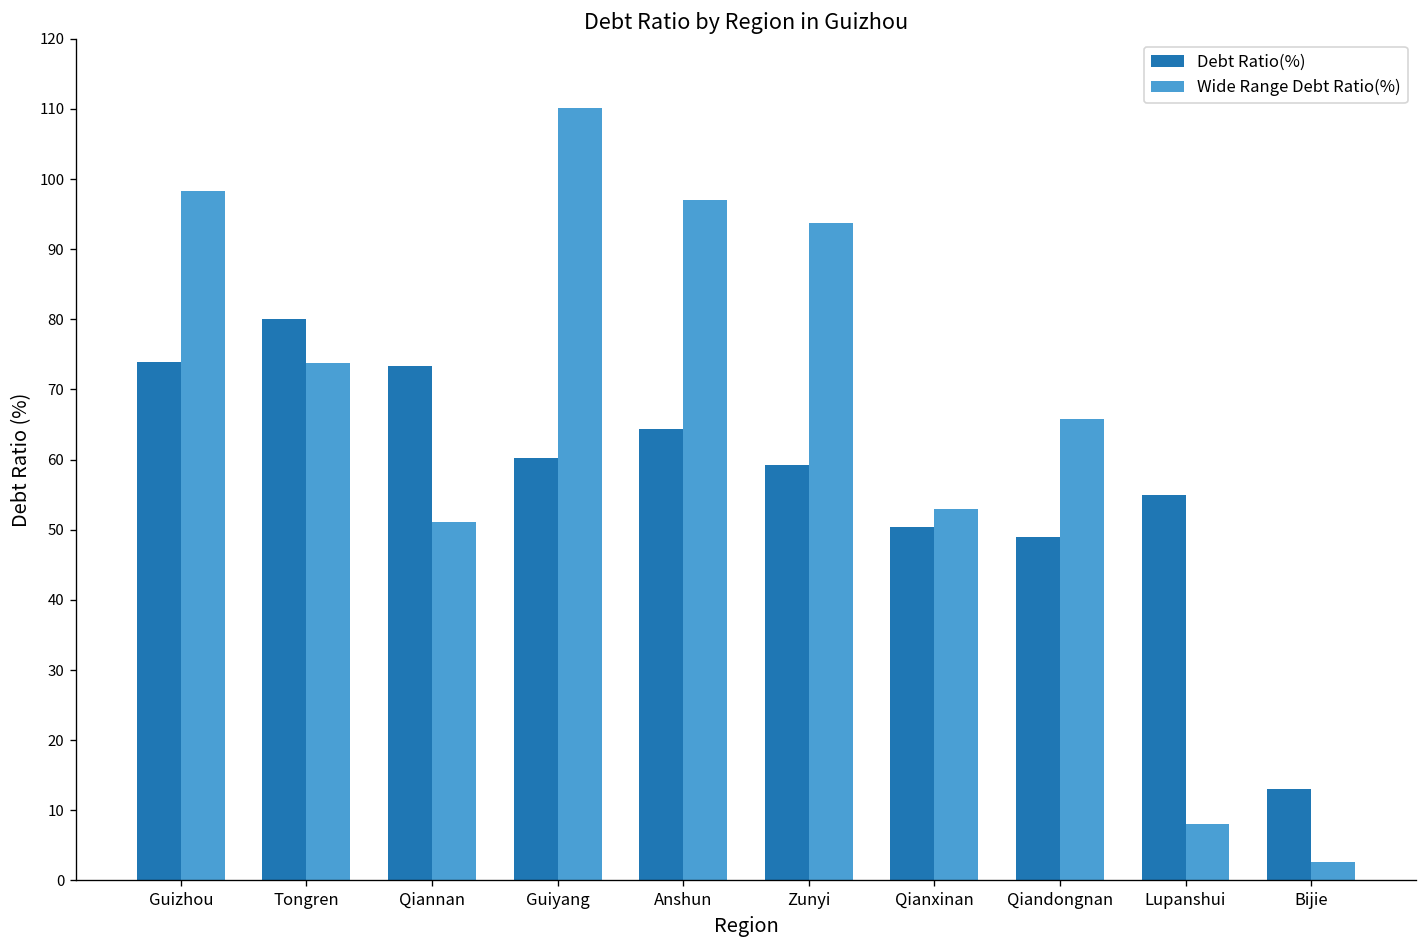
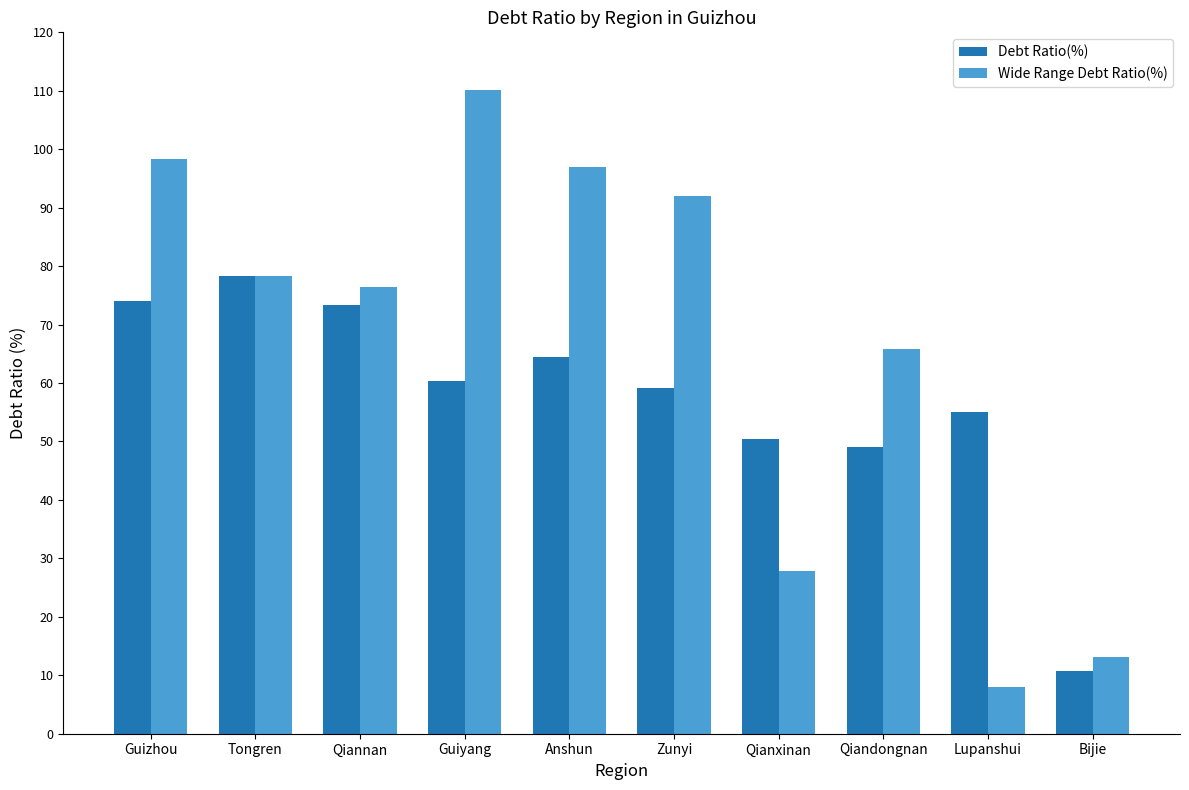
  {
    "Debt Ratio(%)": {
      "Guizhou": 74,
-     "Tongren": 80,
+     "Tongren": 78,
      "Qiannan": 73,
      "Guiyang": 60,
      "Anshun": 64,
      "Zunyi": 59,
      "Qianxinan": 50,
      "Qiandongnan": 49,
      "Lupanshui": 55,
-     "Bijie": 13
+     "Bijie": 11
    },
    "Wide Range Debt Ratio(%)": {
      "Guizhou": 98,
-     "Tongren": 74,
-     "Qiannan": 51,
+     "Tongren": 78,
+     "Qiannan": 76,
      "Guiyang": 110,
      "Anshun": 97,
-     "Zunyi": 94,
-     "Qianxinan": 53,
+     "Zunyi": 92,
+     "Qianxinan": 28,
      "Qiandongnan": 66,
      "Lupanshui": 8,
-     "Bijie": 3
+     "Bijie": 13
    }
  }
